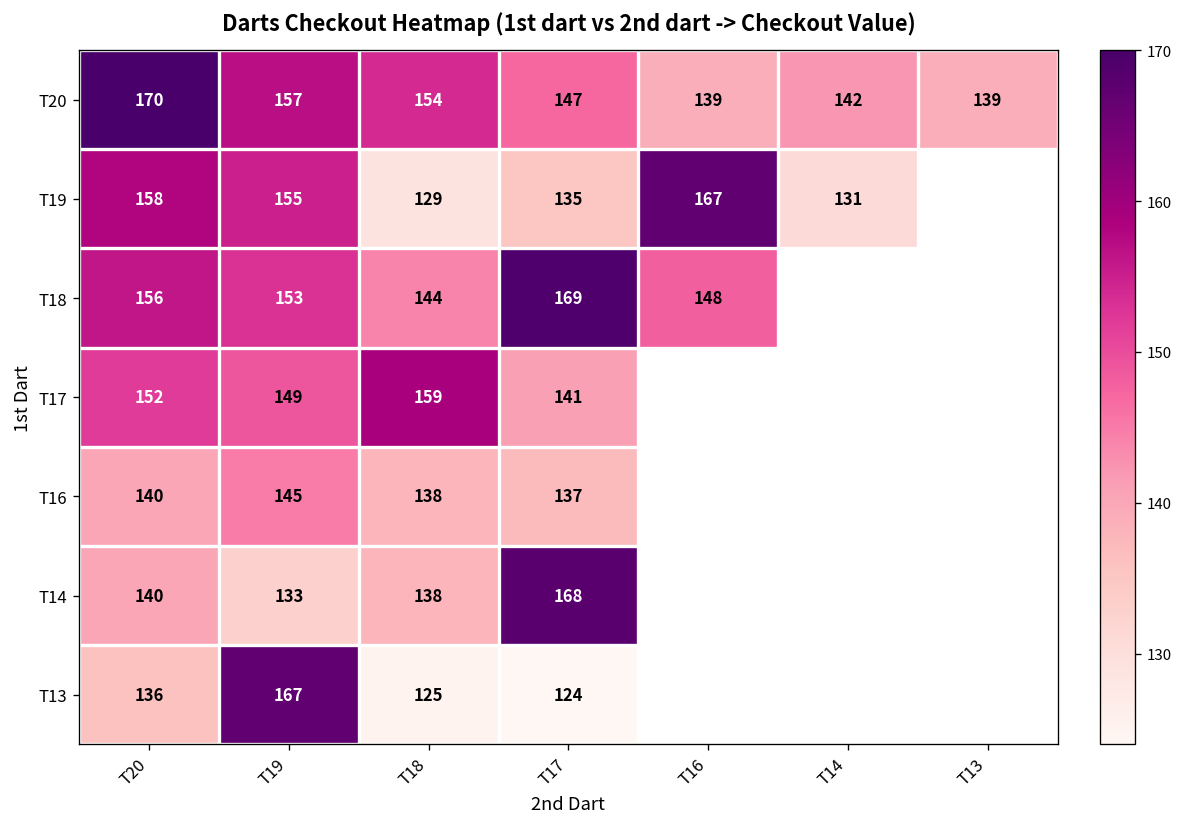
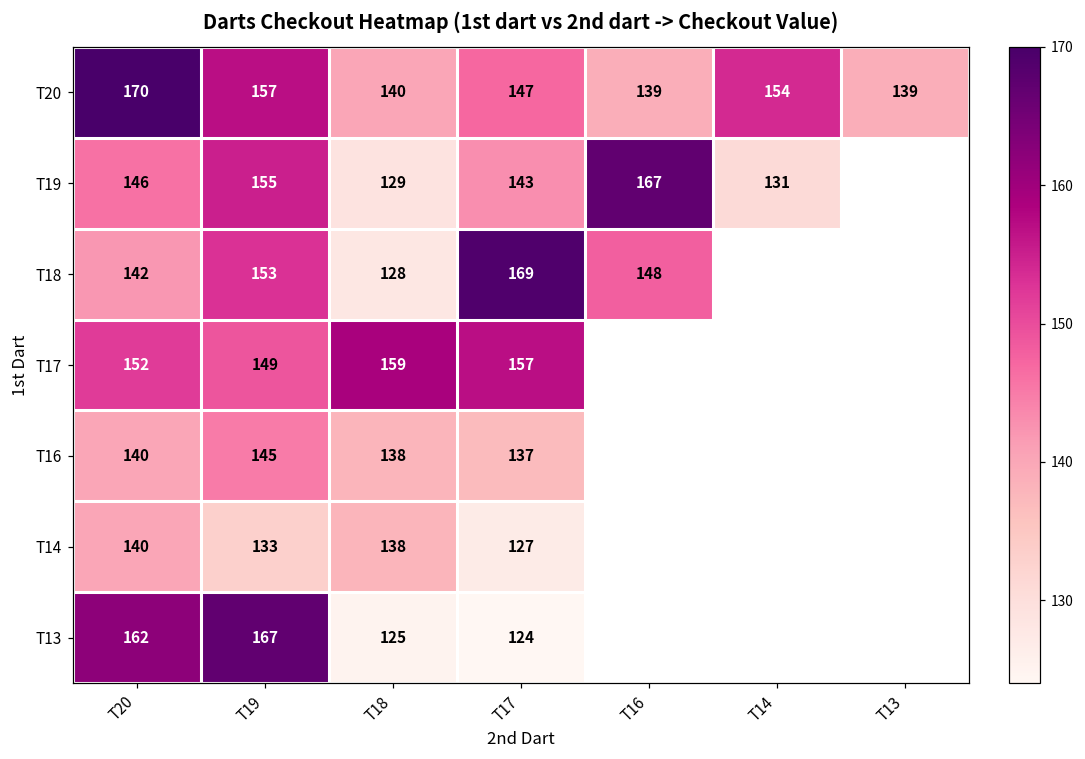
  {
    "T20": {
      "T20": 170,
      "T19": 157,
-     "T18": 154,
+     "T18": 140,
      "T17": 147,
      "T16": 139,
-     "T14": 142,
+     "T14": 154,
      "T13": 139
    },
    "T19": {
-     "T20": 158,
+     "T20": 146,
      "T19": 155,
      "T18": 129,
-     "T17": 135,
+     "T17": 143,
      "T16": 167,
      "T14": 131
    },
    "T18": {
-     "T20": 156,
+     "T20": 142,
      "T19": 153,
-     "T18": 144,
+     "T18": 128,
      "T17": 169,
      "T16": 148
    },
    "T17": {
      "T20": 152,
      "T19": 149,
      "T18": 159,
-     "T17": 141
+     "T17": 157
    },
    "T16": {
      "T20": 140,
      "T19": 145,
      "T18": 138,
      "T17": 137
    },
    "T14": {
      "T20": 140,
      "T19": 133,
      "T18": 138,
-     "T17": 168
+     "T17": 127
    },
    "T13": {
-     "T20": 136,
+     "T20": 162,
      "T19": 167,
      "T18": 125,
      "T17": 124
    }
  }
